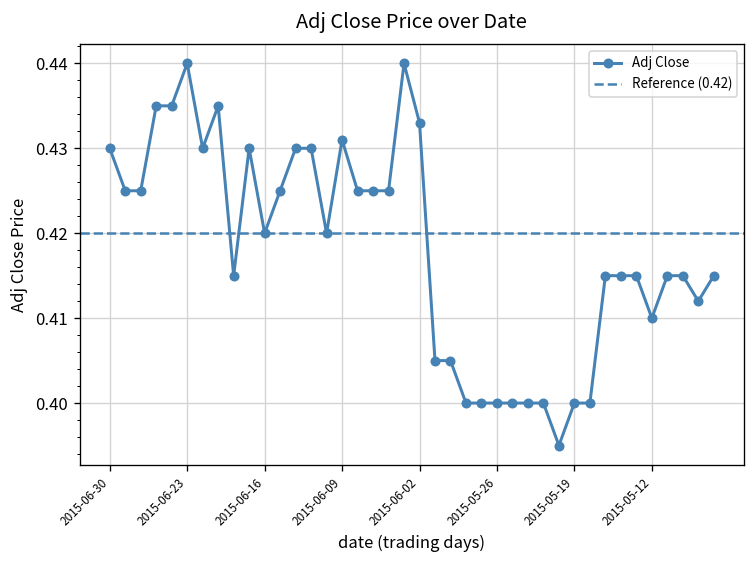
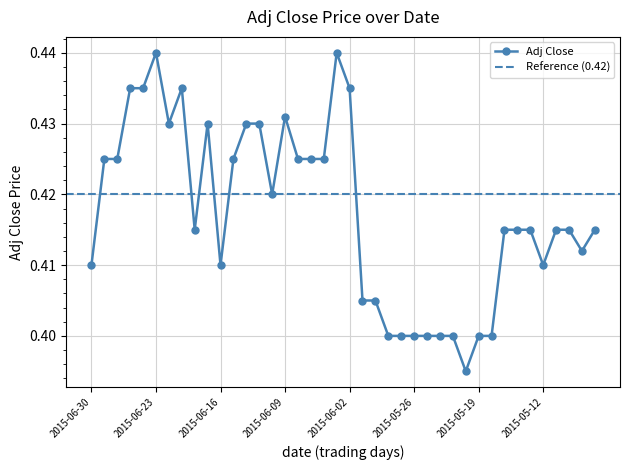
  {
-   "2015-06-30": 0.43,
+   "2015-06-30": 0.41,
    "2015-06-23": 0.440,
-   "2015-06-16": 0.42,
+   "2015-06-16": 0.41,
    "2015-06-09": 0.431,
-   "2015-06-02": 0.433,
+   "2015-06-02": 0.435,
    "2015-05-26": 0.400,
    "2015-05-19": 0.400,
    "2015-05-12": 0.410
  }
